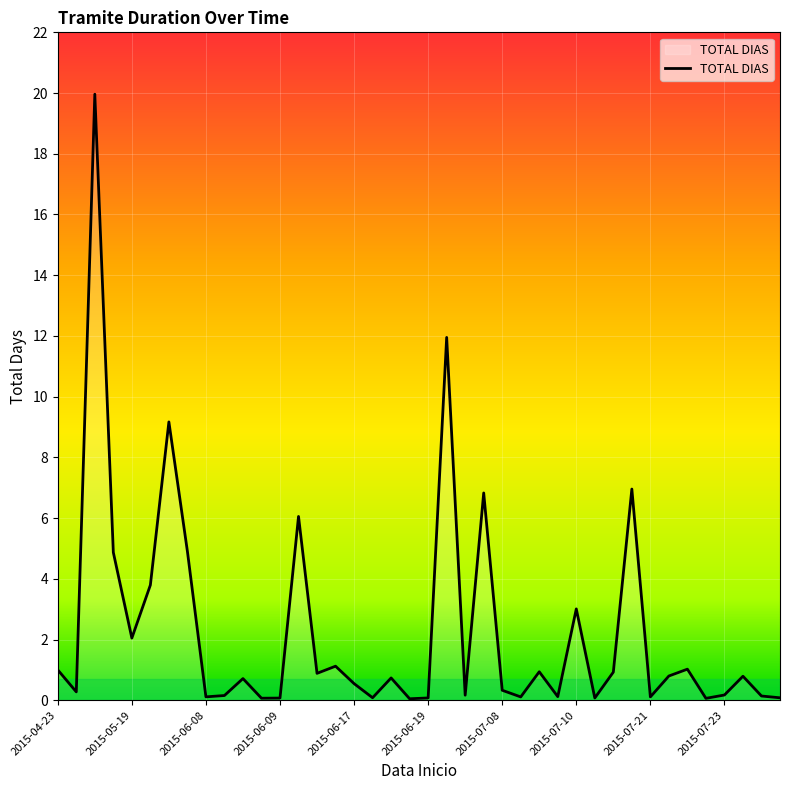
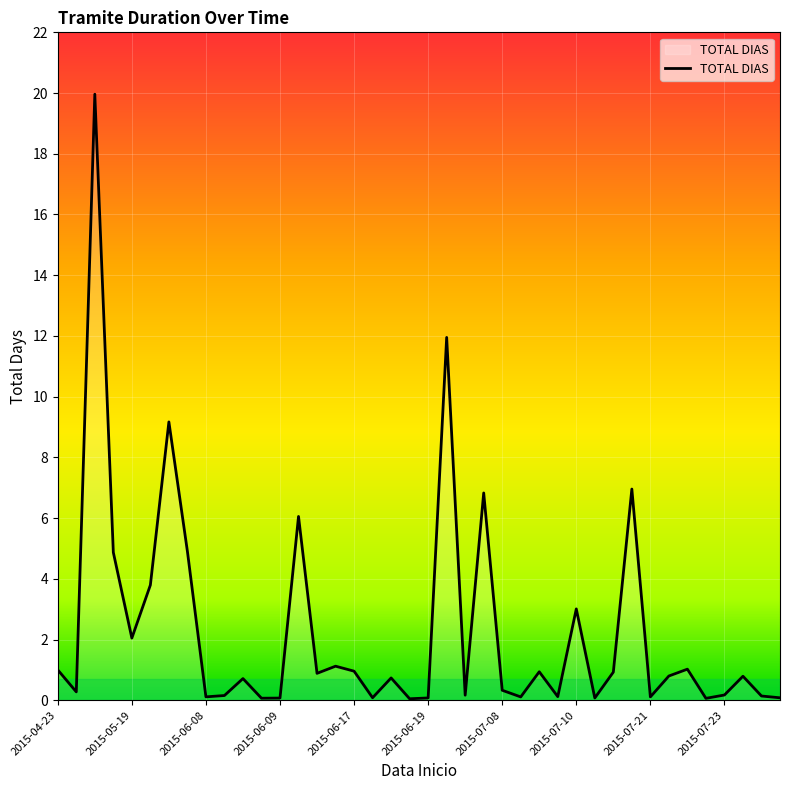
  {
    "2015-04-23": 1.0,
    "2015-05-19": 2.0,
-   "2015-06-17": 0.5,
+   "2015-06-17": 1.0,
    "2015-07-08": 0.3
  }
